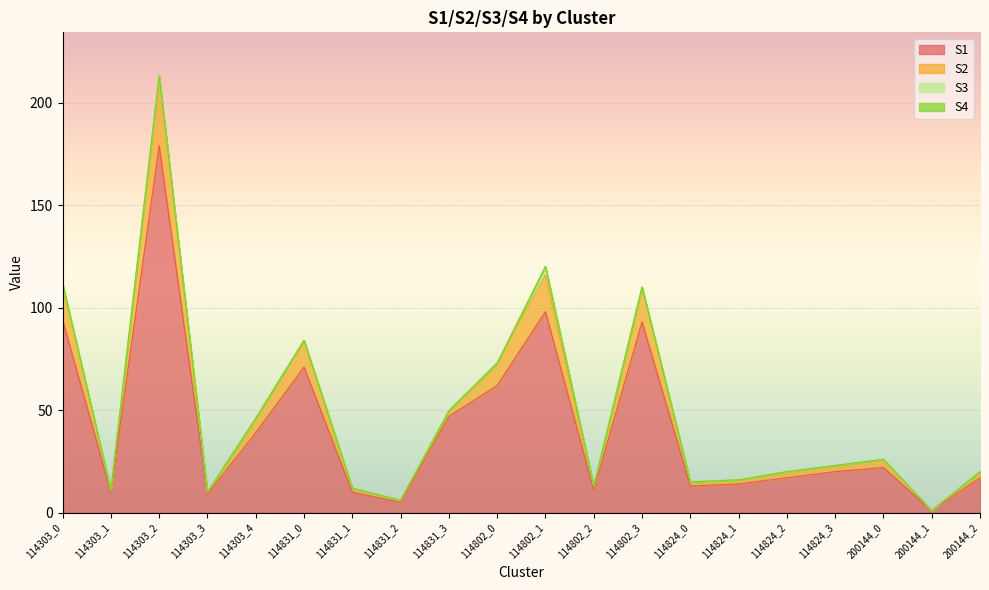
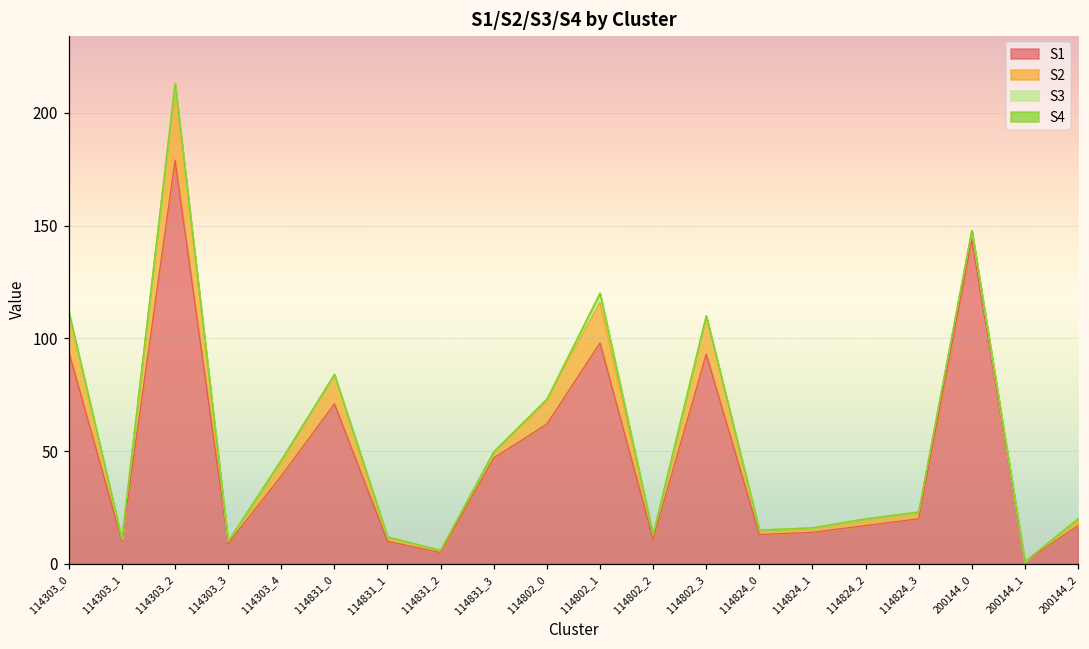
  {
    "S1": {
      "114303_0": 94,
      "114303_2": 179,
      "114303_4": 39,
      "114831_0": 71,
      "114831_1": 10,
      "114831_3": 47,
      "114802_0": 62,
      "114802_1": 98,
      "114802_2": 11,
      "114802_3": 93,
      "114824_0": 13,
      "114824_1": 14,
      "114824_2": 17,
      "114824_3": 20,
-     "200144_0": 22,
+     "200144_0": 144,
      "200144_2": 17
    },
    "S2": {
      "114802_1": 18
    }
  }
